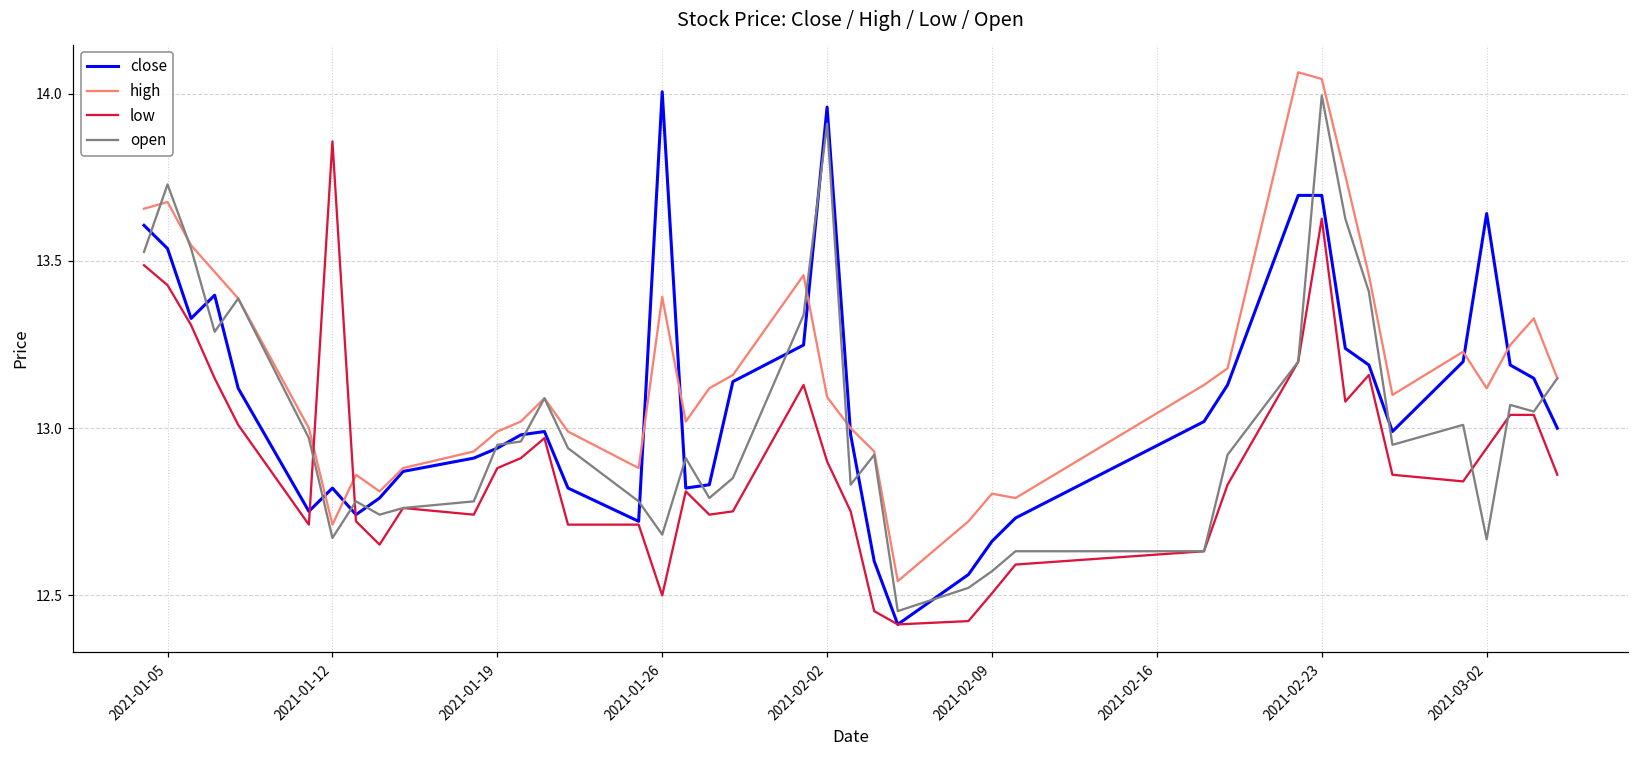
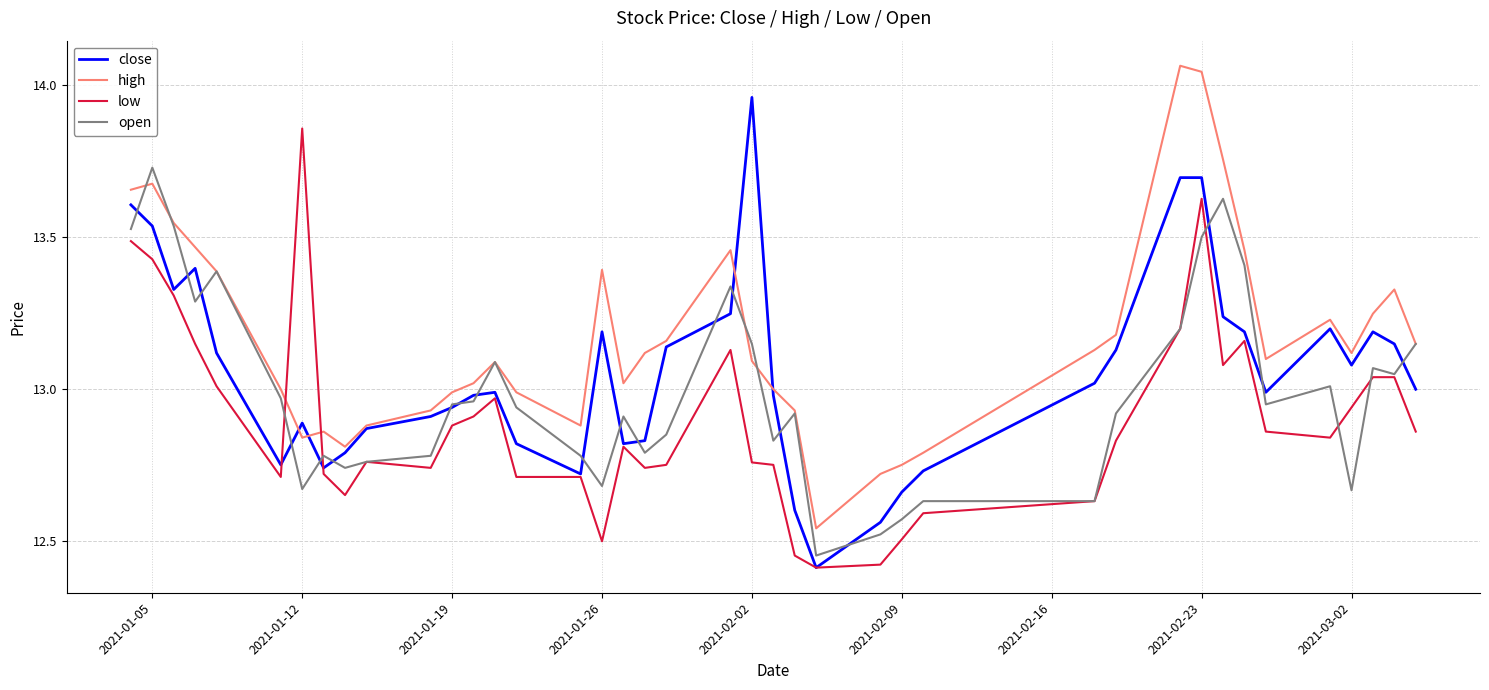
  {
    "close": {
      "2021-01-05": 13.54,
-     "2021-01-12": 12.82,
+     "2021-01-12": 12.89,
      "2021-01-19": 12.94,
-     "2021-01-26": 14.01,
+     "2021-01-26": 13.19,
      "2021-02-02": 13.96,
      "2021-02-09": 12.66,
      "2021-02-23": 13.70,
-     "2021-03-02": 13.64
+     "2021-03-02": 13.08
    },
    "high": {
      "2021-01-05": 13.68,
-     "2021-01-12": 12.71,
+     "2021-01-12": 12.84,
      "2021-01-19": 12.99,
      "2021-01-26": 13.39,
      "2021-02-02": 13.09,
-     "2021-02-09": 12.80,
+     "2021-02-09": 12.75,
      "2021-02-23": 14.04,
      "2021-03-02": 13.12
    },
    "low": {
      "2021-01-05": 13.43,
      "2021-01-12": 13.86,
      "2021-01-19": 12.88,
      "2021-01-26": 12.50,
-     "2021-02-02": 12.90,
+     "2021-02-02": 12.76,
      "2021-02-09": 12.51,
      "2021-02-23": 13.63,
      "2021-03-02": 12.94
    },
    "open": {
      "2021-01-05": 13.73,
      "2021-01-12": 12.67,
      "2021-01-19": 12.95,
      "2021-01-26": 12.68,
-     "2021-02-02": 13.91,
+     "2021-02-02": 13.15,
      "2021-02-09": 12.57,
-     "2021-02-23": 13.99,
+     "2021-02-23": 13.50,
      "2021-03-02": 12.67
    }
  }
